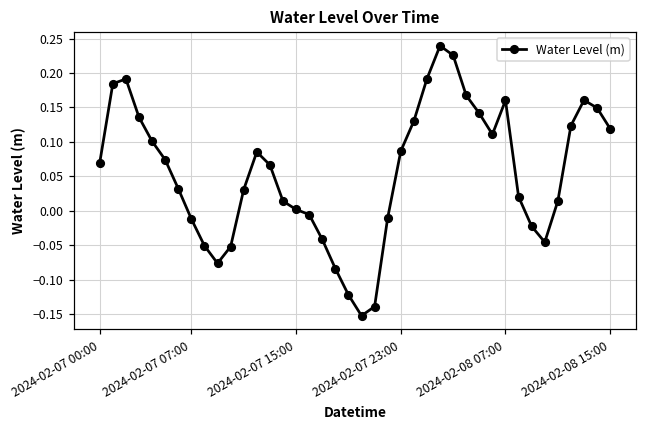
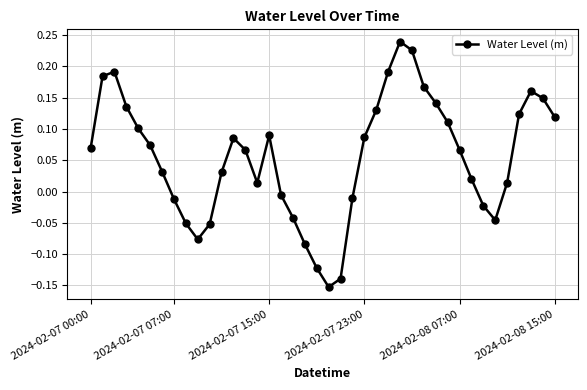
  {
    "2024-02-07 00:00": 0.07,
    "2024-02-07 07:00": -0.01,
-   "2024-02-07 15:00": 0.00,
+   "2024-02-07 15:00": 0.09,
    "2024-02-07 23:00": 0.09,
-   "2024-02-08 07:00": 0.16,
+   "2024-02-08 07:00": 0.07,
    "2024-02-08 15:00": 0.12
  }
